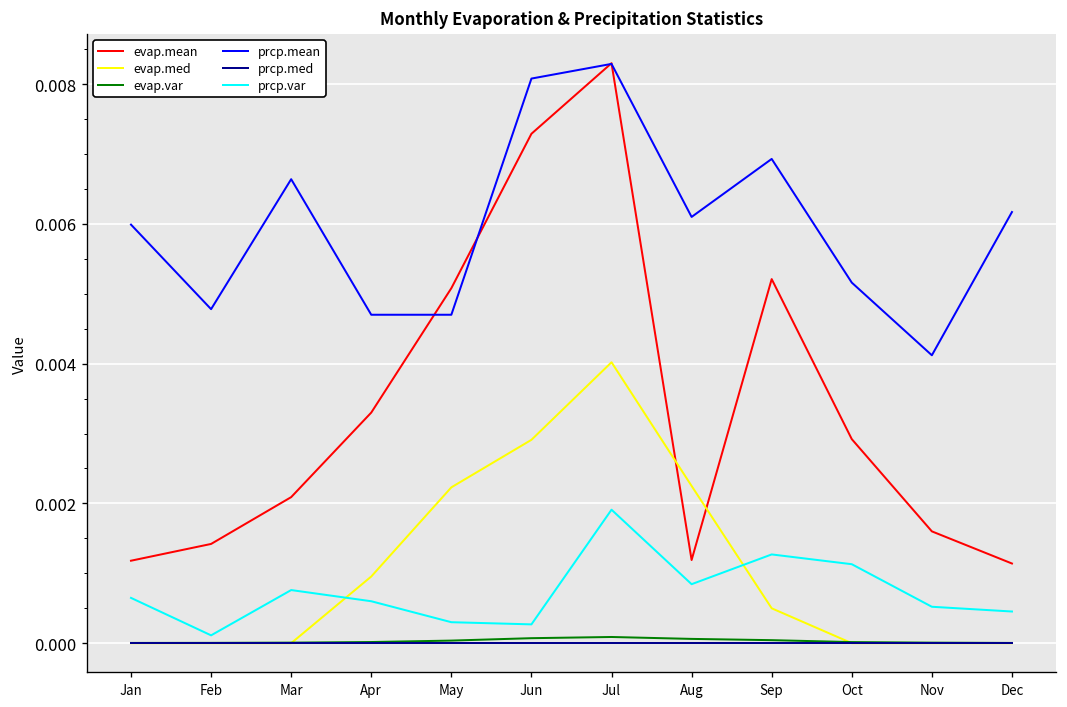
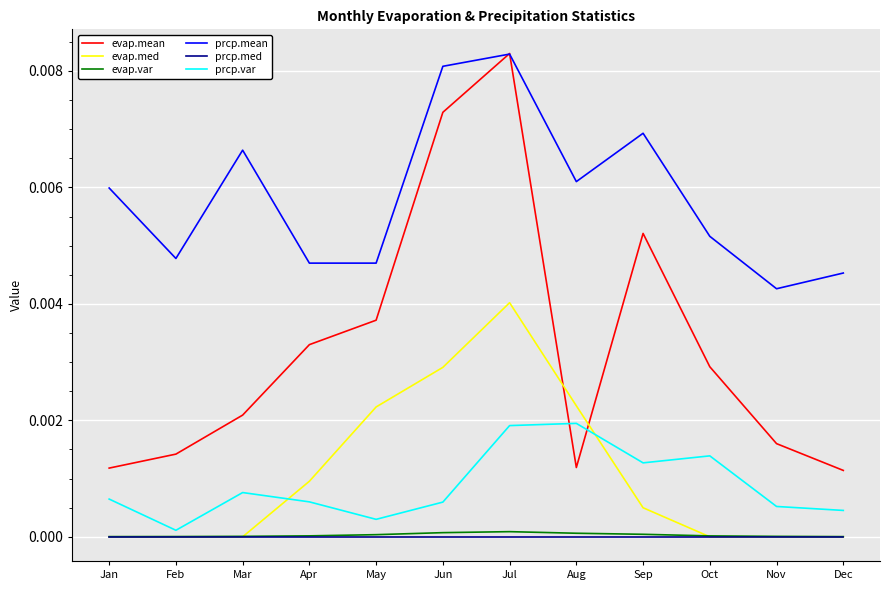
  {
    "evap.mean": {
      "Jan": 0.0012,
      "Feb": 0.0014,
      "Mar": 0.0021,
      "Apr": 0.0033,
-     "May": 0.0051,
+     "May": 0.0037,
      "Jun": 0.0073,
      "Aug": 0.0012,
      "Sep": 0.0052,
      "Oct": 0.0029,
      "Nov": 0.0016,
      "Dec": 0.0011
    },
    "evap.med": {
      "Apr": 0.0010,
      "May": 0.0022,
      "Jun": 0.0029,
      "Jul": 0.0040,
      "Aug": 0.0023,
      "Sep": 0.0005
    },
    "evap.var": {
      "Jun": 0.0001,
      "Jul": 0.0001,
      "Aug": 0.0001
    },
    "prcp.mean": {
      "Jan": 0.0060,
      "Feb": 0.0048,
      "Mar": 0.0066,
      "Apr": 0.0047,
      "May": 0.0047,
      "Jun": 0.0081,
      "Aug": 0.0061,
      "Sep": 0.0069,
      "Oct": 0.0052,
-     "Nov": 0.0041,
-     "Dec": 0.0062
+     "Nov": 0.0043,
+     "Dec": 0.0045
    },
    "prcp.med": {
      "Jun": 0.0000,
      "Jul": 0.0000,
      "Aug": 0.0000
    },
    "prcp.var": {
      "Jan": 0.0006,
      "Feb": 0.0001,
      "Mar": 0.0008,
      "Apr": 0.0006,
      "May": 0.0003,
-     "Jun": 0.0003,
+     "Jun": 0.0006,
      "Jul": 0.0019,
-     "Aug": 0.0008,
+     "Aug": 0.0019,
      "Sep": 0.0013,
-     "Oct": 0.0011,
+     "Oct": 0.0014,
      "Nov": 0.0005,
      "Dec": 0.0005
    }
  }
